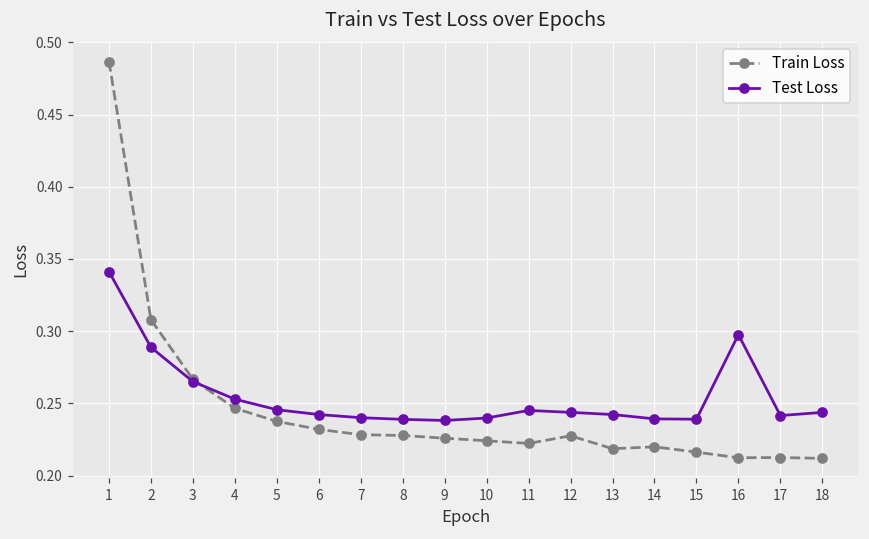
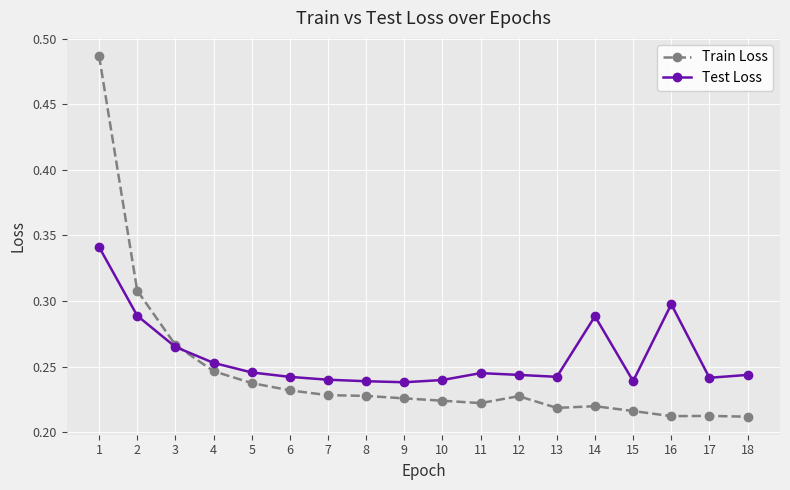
  {
    "Train Loss": {
      "1": 0.487,
      "2": 0.308,
      "4": 0.247,
      "5": 0.238,
      "6": 0.232,
      "7": 0.228,
      "8": 0.228,
      "9": 0.226,
      "10": 0.224,
      "11": 0.222,
      "12": 0.228,
      "13": 0.219,
      "14": 0.220,
      "15": 0.216,
      "16": 0.212,
      "17": 0.212,
      "18": 0.212
    },
    "Test Loss": {
      "1": 0.341,
      "2": 0.289,
      "4": 0.253,
      "5": 0.246,
      "6": 0.242,
      "7": 0.240,
      "8": 0.239,
      "9": 0.238,
      "10": 0.240,
      "11": 0.245,
      "12": 0.244,
      "13": 0.242,
-     "14": 0.239,
+     "14": 0.288,
      "15": 0.239,
      "16": 0.298,
      "17": 0.242,
      "18": 0.244
    }
  }
